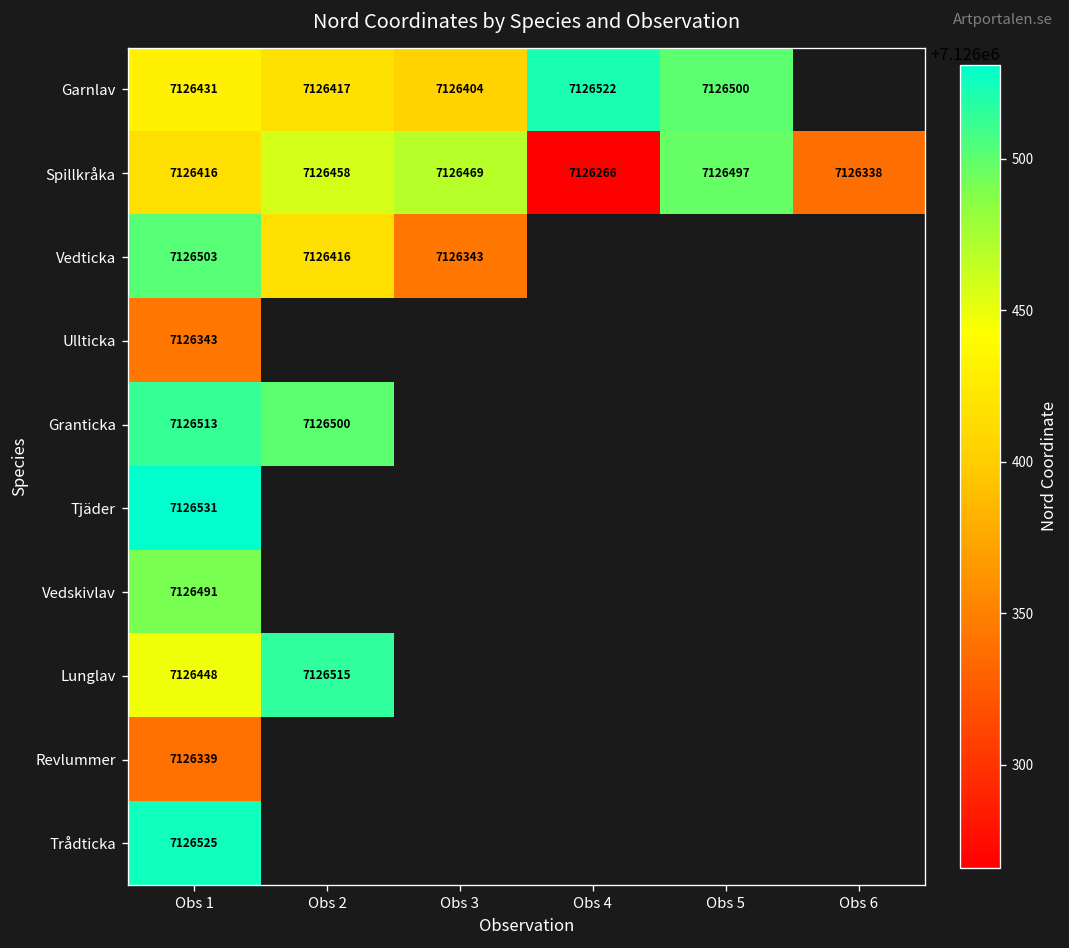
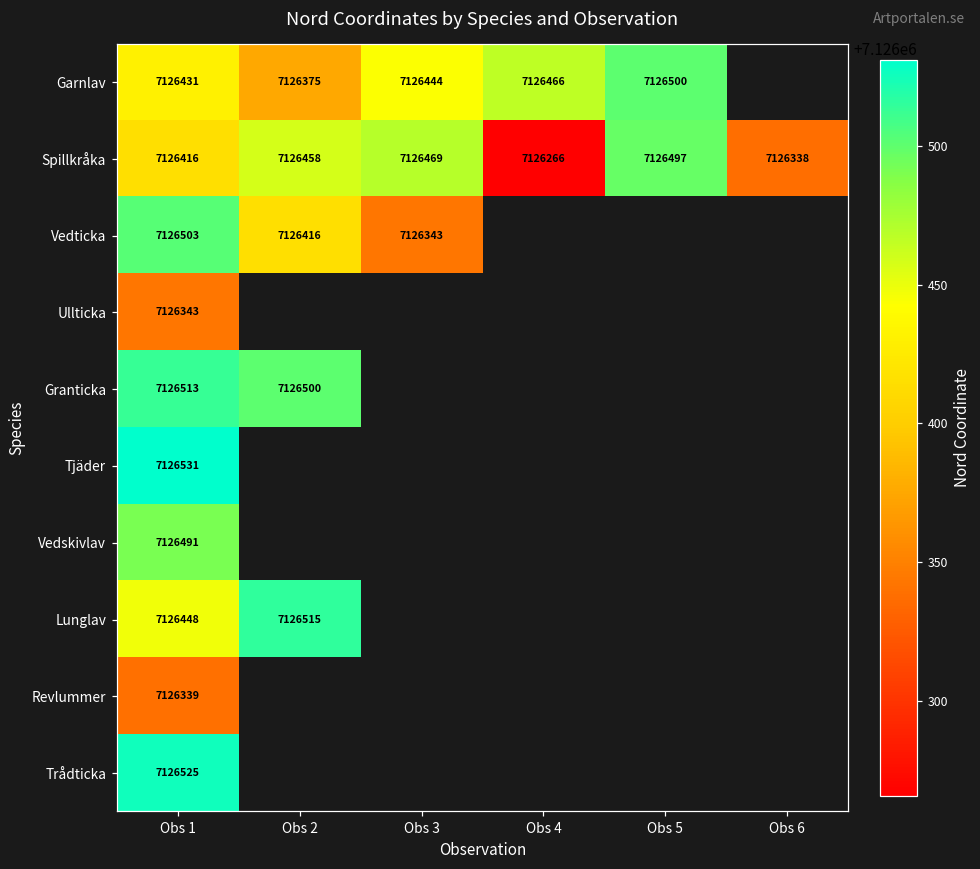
  {
    "Garnlav": {
      "Obs 1": 7126431,
-     "Obs 2": 7126417,
-     "Obs 3": 7126404,
-     "Obs 4": 7126522,
+     "Obs 2": 7126375,
+     "Obs 3": 7126444,
+     "Obs 4": 7126466,
      "Obs 5": 7126500
    },
    "Spillkråka": {
      "Obs 1": 7126416,
      "Obs 2": 7126458,
      "Obs 3": 7126469,
      "Obs 4": 7126266,
      "Obs 5": 7126497,
      "Obs 6": 7126338
    },
    "Vedticka": {
      "Obs 1": 7126503,
      "Obs 2": 7126416,
      "Obs 3": 7126343
    },
    "Ullticka": {
      "Obs 1": 7126343
    },
    "Granticka": {
      "Obs 1": 7126513,
      "Obs 2": 7126500
    },
    "Tjäder": {
      "Obs 1": 7126531
    },
    "Vedskivlav": {
      "Obs 1": 7126491
    },
    "Lunglav": {
      "Obs 1": 7126448,
      "Obs 2": 7126515
    },
    "Revlummer": {
      "Obs 1": 7126339
    },
    "Trådticka": {
      "Obs 1": 7126525
    }
  }
